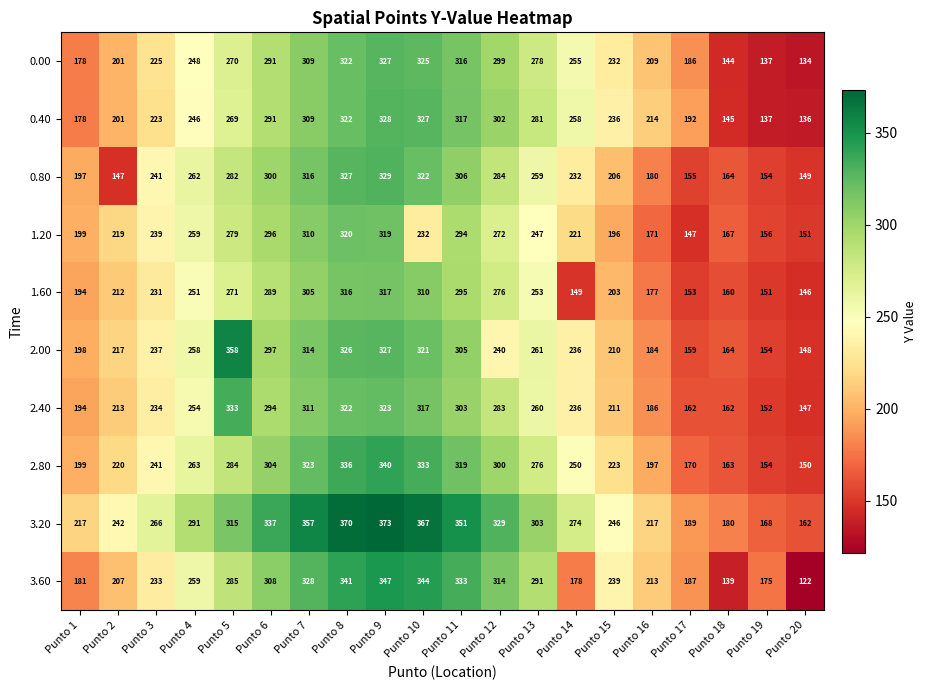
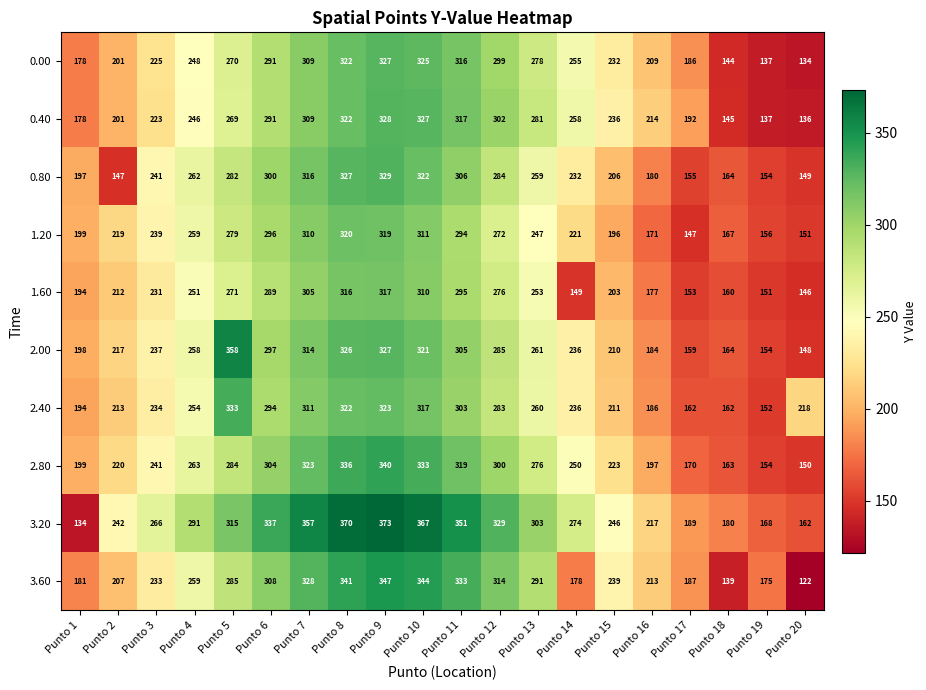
  {
    "0.00": {
      "Punto 1": 178,
      "Punto 2": 201,
      "Punto 3": 225,
      "Punto 4": 248,
      "Punto 5": 270,
      "Punto 6": 291,
      "Punto 7": 309,
      "Punto 8": 322,
      "Punto 9": 327,
      "Punto 10": 325,
      "Punto 11": 316,
      "Punto 12": 299,
      "Punto 13": 278,
      "Punto 14": 255,
      "Punto 15": 232,
      "Punto 16": 209,
      "Punto 17": 186,
      "Punto 18": 144,
      "Punto 19": 137,
      "Punto 20": 134
    },
    "0.40": {
      "Punto 1": 178,
      "Punto 2": 201,
      "Punto 3": 223,
      "Punto 4": 246,
      "Punto 5": 269,
      "Punto 6": 291,
      "Punto 7": 309,
      "Punto 8": 322,
      "Punto 9": 328,
      "Punto 10": 327,
      "Punto 11": 317,
      "Punto 12": 302,
      "Punto 13": 281,
      "Punto 14": 258,
      "Punto 15": 236,
      "Punto 16": 214,
      "Punto 17": 192,
      "Punto 18": 145,
      "Punto 19": 137,
      "Punto 20": 136
    },
    "0.80": {
      "Punto 1": 197,
      "Punto 2": 147,
      "Punto 3": 241,
      "Punto 4": 262,
      "Punto 5": 282,
      "Punto 6": 300,
      "Punto 7": 316,
      "Punto 8": 327,
      "Punto 9": 329,
      "Punto 10": 322,
      "Punto 11": 306,
      "Punto 12": 284,
      "Punto 13": 259,
      "Punto 14": 232,
      "Punto 15": 206,
      "Punto 16": 180,
      "Punto 17": 155,
      "Punto 18": 164,
      "Punto 19": 154,
      "Punto 20": 149
    },
    "1.20": {
      "Punto 1": 199,
      "Punto 2": 219,
      "Punto 3": 239,
      "Punto 4": 259,
      "Punto 5": 279,
      "Punto 6": 296,
      "Punto 7": 310,
      "Punto 8": 320,
      "Punto 9": 319,
-     "Punto 10": 232,
+     "Punto 10": 311,
      "Punto 11": 294,
      "Punto 12": 272,
      "Punto 13": 247,
      "Punto 14": 221,
      "Punto 15": 196,
      "Punto 16": 171,
      "Punto 17": 147,
      "Punto 18": 167,
      "Punto 19": 156,
      "Punto 20": 151
    },
    "1.60": {
      "Punto 1": 194,
      "Punto 2": 212,
      "Punto 3": 231,
      "Punto 4": 251,
      "Punto 5": 271,
      "Punto 6": 289,
      "Punto 7": 305,
      "Punto 8": 316,
      "Punto 9": 317,
      "Punto 10": 310,
      "Punto 11": 295,
      "Punto 12": 276,
      "Punto 13": 253,
      "Punto 14": 149,
      "Punto 15": 203,
      "Punto 16": 177,
      "Punto 17": 153,
      "Punto 18": 160,
      "Punto 19": 151,
      "Punto 20": 146
    },
    "2.00": {
      "Punto 1": 198,
      "Punto 2": 217,
      "Punto 3": 237,
      "Punto 4": 258,
      "Punto 5": 358,
      "Punto 6": 297,
      "Punto 7": 314,
      "Punto 8": 326,
      "Punto 9": 327,
      "Punto 10": 321,
      "Punto 11": 305,
-     "Punto 12": 240,
+     "Punto 12": 285,
      "Punto 13": 261,
      "Punto 14": 236,
      "Punto 15": 210,
      "Punto 16": 184,
      "Punto 17": 159,
      "Punto 18": 164,
      "Punto 19": 154,
      "Punto 20": 148
    },
    "2.40": {
      "Punto 1": 194,
      "Punto 2": 213,
      "Punto 3": 234,
      "Punto 4": 254,
      "Punto 5": 333,
      "Punto 6": 294,
      "Punto 7": 311,
      "Punto 8": 322,
      "Punto 9": 323,
      "Punto 10": 317,
      "Punto 11": 303,
      "Punto 12": 283,
      "Punto 13": 260,
      "Punto 14": 236,
      "Punto 15": 211,
      "Punto 16": 186,
      "Punto 17": 162,
      "Punto 18": 162,
      "Punto 19": 152,
-     "Punto 20": 147
+     "Punto 20": 218
    },
    "2.80": {
      "Punto 1": 199,
      "Punto 2": 220,
      "Punto 3": 241,
      "Punto 4": 263,
      "Punto 5": 284,
      "Punto 6": 304,
      "Punto 7": 323,
      "Punto 8": 336,
      "Punto 9": 340,
      "Punto 10": 333,
      "Punto 11": 319,
      "Punto 12": 300,
      "Punto 13": 276,
      "Punto 14": 250,
      "Punto 15": 223,
      "Punto 16": 197,
      "Punto 17": 170,
      "Punto 18": 163,
      "Punto 19": 154,
      "Punto 20": 150
    },
    "3.20": {
-     "Punto 1": 217,
+     "Punto 1": 134,
      "Punto 2": 242,
      "Punto 3": 266,
      "Punto 4": 291,
      "Punto 5": 315,
      "Punto 6": 337,
      "Punto 7": 357,
      "Punto 8": 370,
      "Punto 9": 373,
      "Punto 10": 367,
      "Punto 11": 351,
      "Punto 12": 329,
      "Punto 13": 303,
      "Punto 14": 274,
      "Punto 15": 246,
      "Punto 16": 217,
      "Punto 17": 189,
      "Punto 18": 180,
      "Punto 19": 168,
      "Punto 20": 162
    },
    "3.60": {
      "Punto 1": 181,
      "Punto 2": 207,
      "Punto 3": 233,
      "Punto 4": 259,
      "Punto 5": 285,
      "Punto 6": 308,
      "Punto 7": 328,
      "Punto 8": 341,
      "Punto 9": 347,
      "Punto 10": 344,
      "Punto 11": 333,
      "Punto 12": 314,
      "Punto 13": 291,
      "Punto 14": 178,
      "Punto 15": 239,
      "Punto 16": 213,
      "Punto 17": 187,
      "Punto 18": 139,
      "Punto 19": 175,
      "Punto 20": 122
    }
  }
